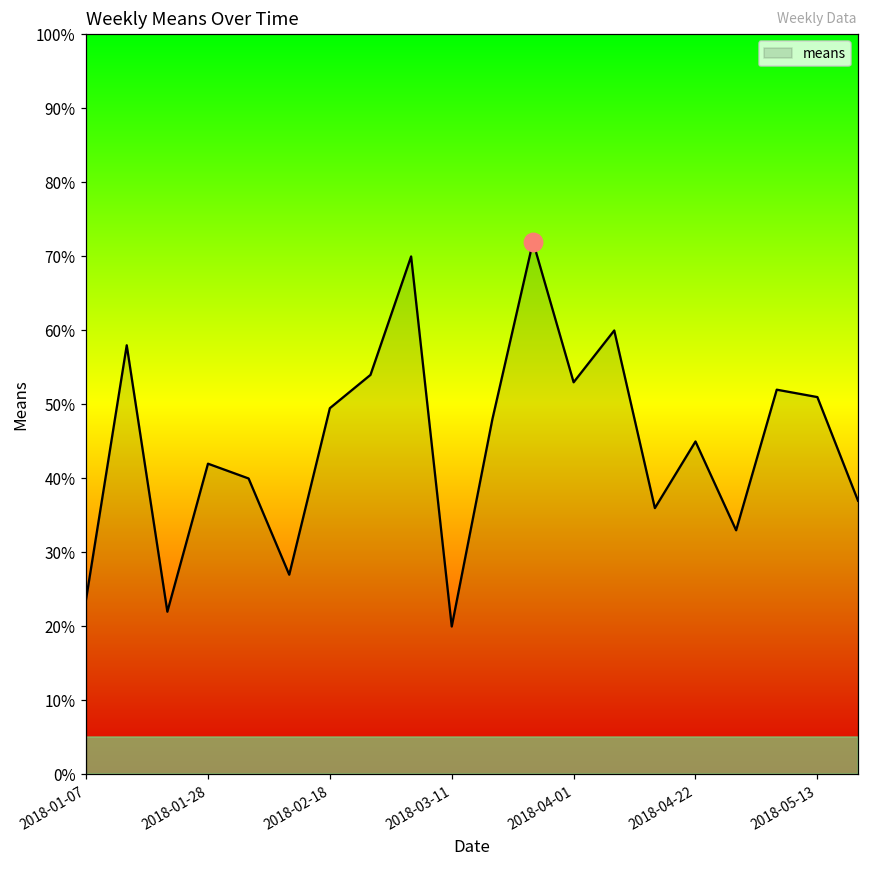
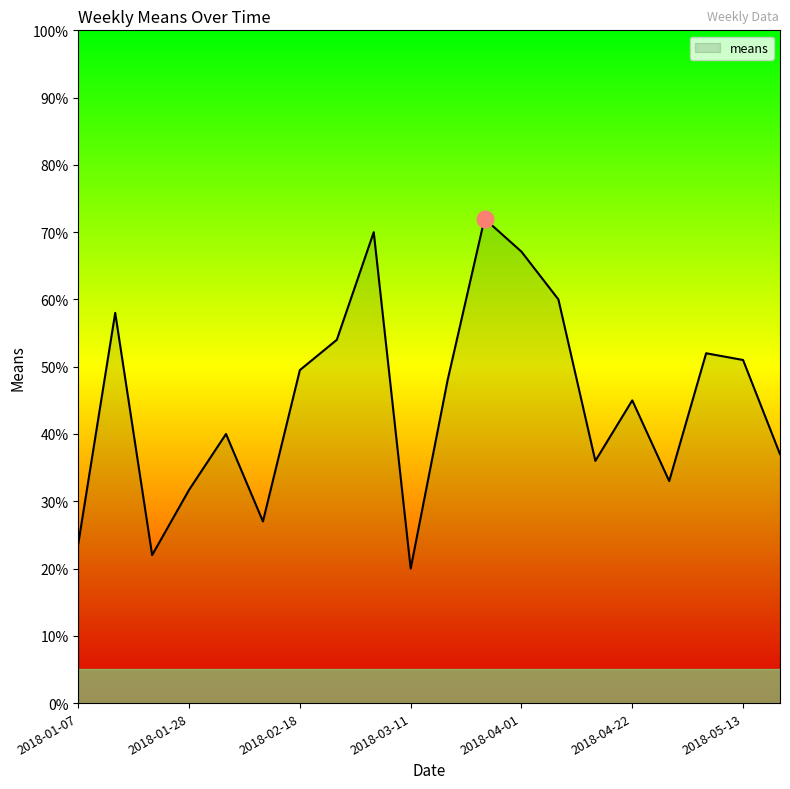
  {
    "means": {
      "2018-01-07": "24%",
-     "2018-01-28": "42%",
+     "2018-01-28": "32%",
      "2018-02-18": "50%",
      "2018-03-11": "20%",
-     "2018-04-01": "53%",
+     "2018-04-01": "67%",
      "2018-04-22": "45%",
      "2018-05-13": "51%"
    }
  }
